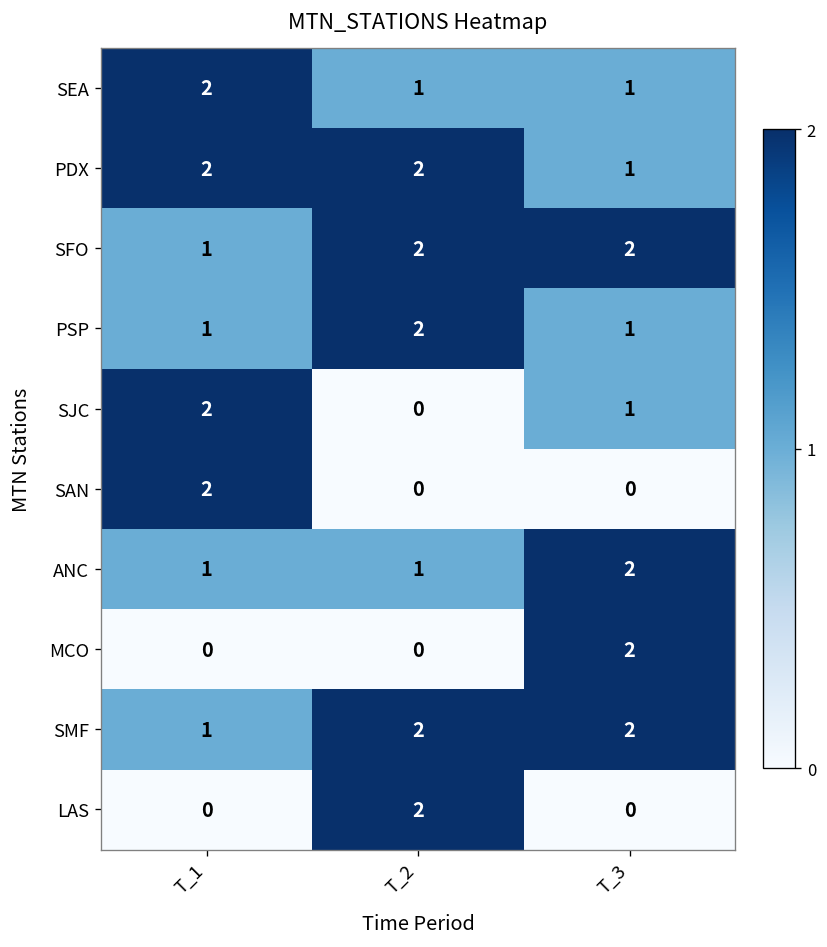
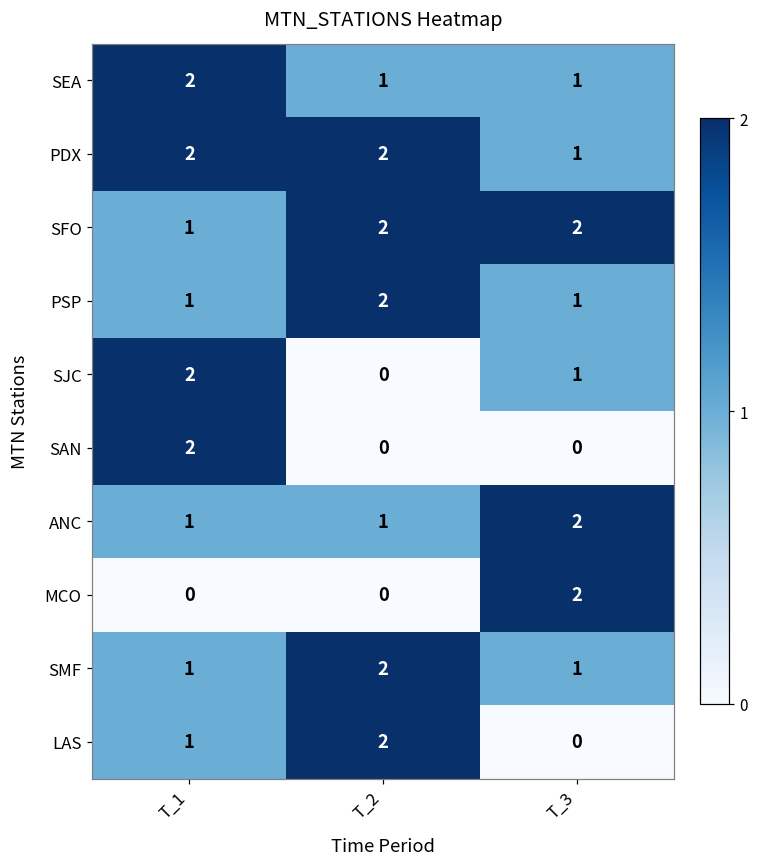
  {
    "SEA": {
      "T_1": 2,
      "T_2": 1,
      "T_3": 1
    },
    "PDX": {
      "T_1": 2,
      "T_2": 2,
      "T_3": 1
    },
    "SFO": {
      "T_1": 1,
      "T_2": 2,
      "T_3": 2
    },
    "PSP": {
      "T_1": 1,
      "T_2": 2,
      "T_3": 1
    },
    "SJC": {
      "T_1": 2,
      "T_2": 0,
      "T_3": 1
    },
    "SAN": {
      "T_1": 2,
      "T_2": 0,
      "T_3": 0
    },
    "ANC": {
      "T_1": 1,
      "T_2": 1,
      "T_3": 2
    },
    "MCO": {
      "T_1": 0,
      "T_2": 0,
      "T_3": 2
    },
    "SMF": {
      "T_1": 1,
      "T_2": 2,
-     "T_3": 2
+     "T_3": 1
    },
    "LAS": {
-     "T_1": 0,
+     "T_1": 1,
      "T_2": 2,
      "T_3": 0
    }
  }
